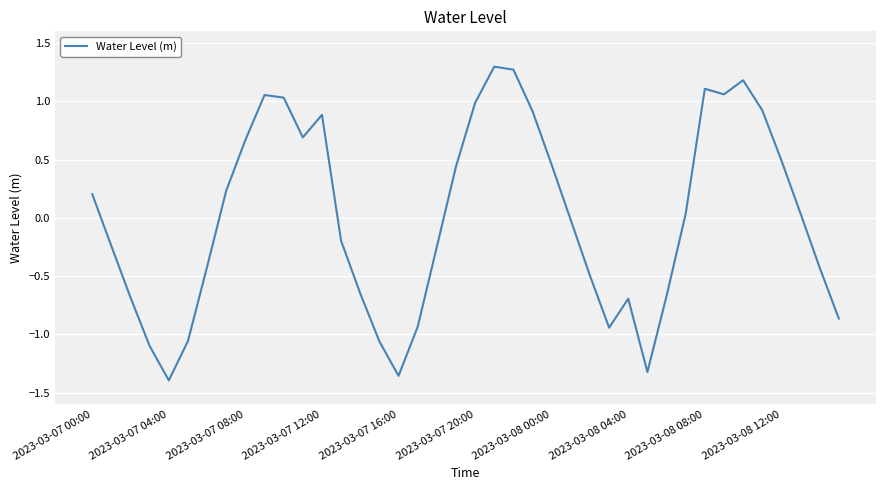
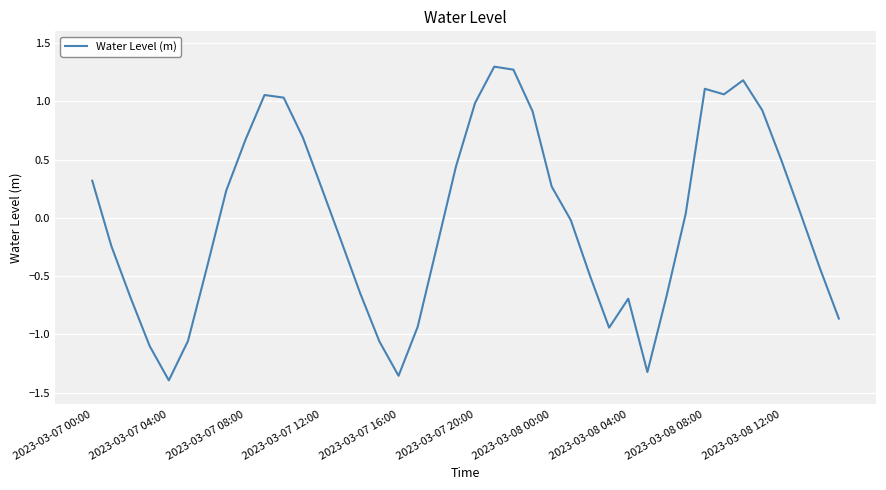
  {
-   "2023-03-07 00:00": 0.20,
+   "2023-03-07 00:00": 0.32,
    "2023-03-07 04:00": -1.39,
    "2023-03-07 08:00": 0.67,
-   "2023-03-07 12:00": 0.88,
+   "2023-03-07 12:00": 0.25,
    "2023-03-07 16:00": -1.36,
    "2023-03-07 20:00": 0.99,
-   "2023-03-08 00:00": 0.45,
+   "2023-03-08 00:00": 0.27,
    "2023-03-08 04:00": -0.69,
    "2023-03-08 08:00": 1.11,
    "2023-03-08 12:00": 0.49
  }
